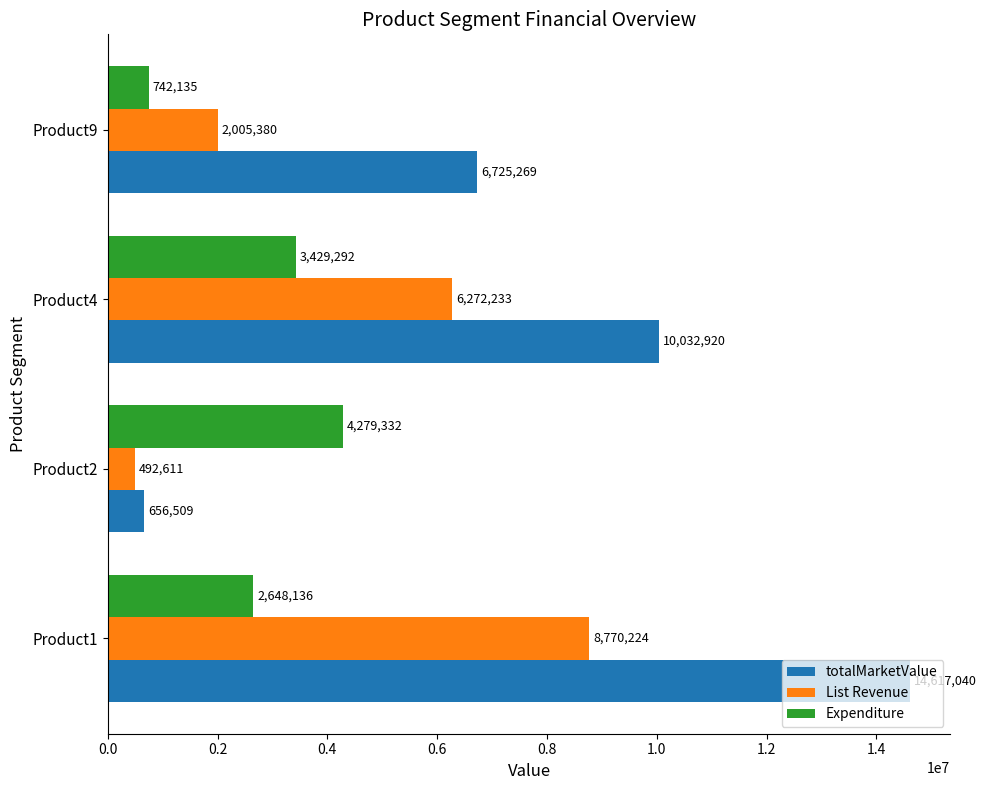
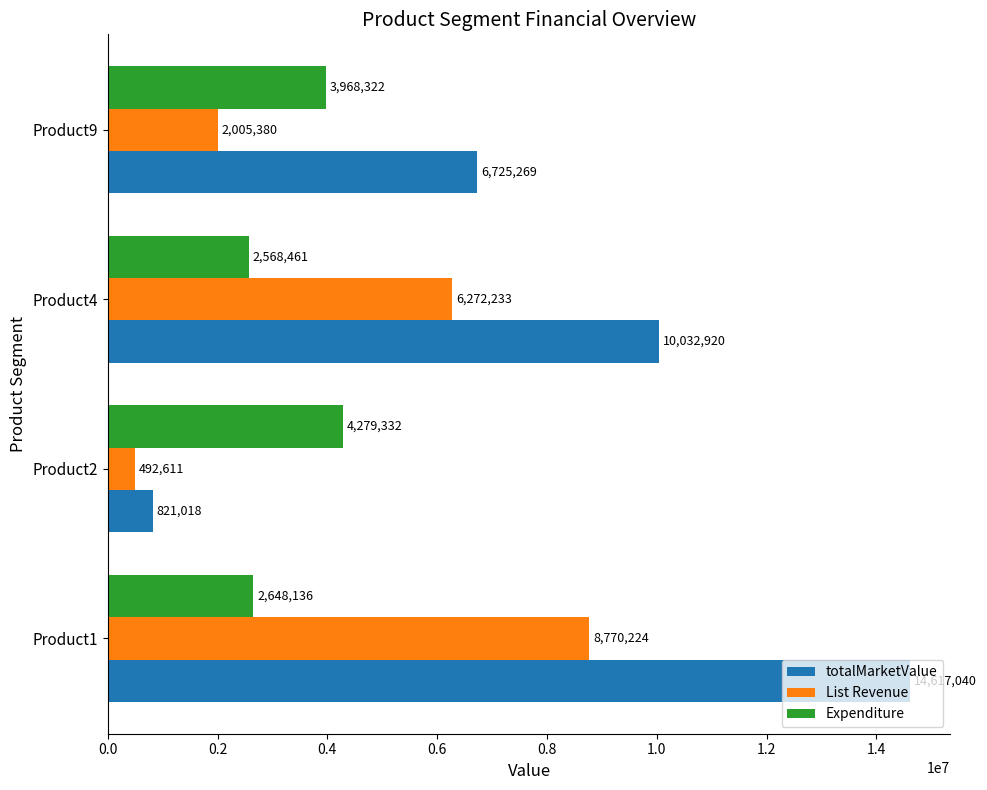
  {
    "totalMarketValue": {
      "Product9": "6,725,269",
      "Product4": "10,032,920",
-     "Product2": "656,509"
+     "Product2": "821,018"
    },
    "List Revenue": {
      "Product9": "2,005,380",
      "Product4": "6,272,233",
      "Product2": "492,611",
      "Product1": "8,770,224"
    },
    "Expenditure": {
-     "Product9": "742,135",
-     "Product4": "3,429,292",
+     "Product9": "3,968,322",
+     "Product4": "2,568,461",
      "Product2": "4,279,332",
      "Product1": "2,648,136"
    }
  }
